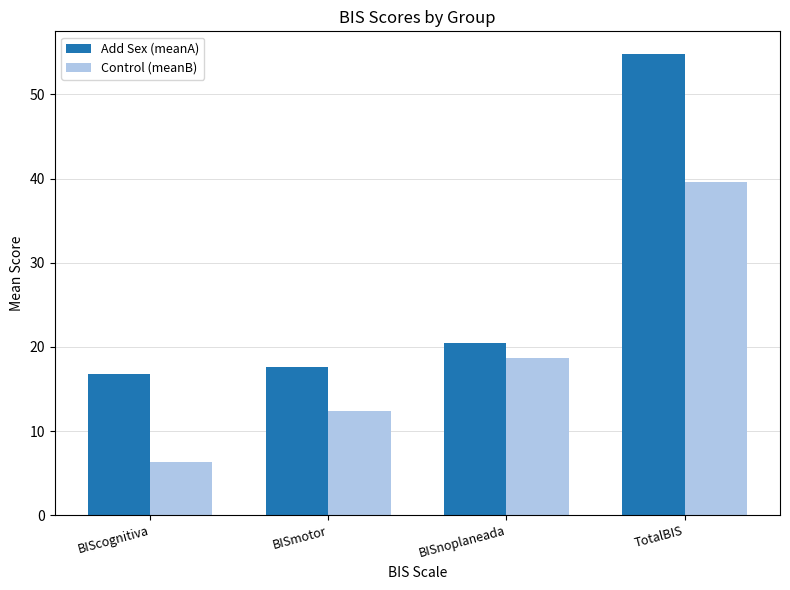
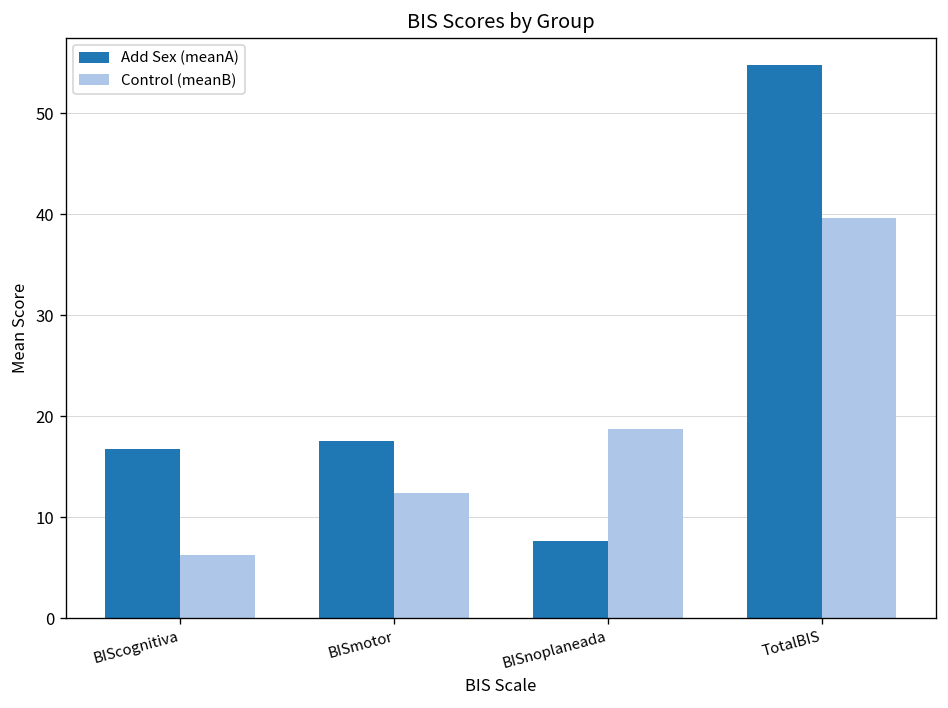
  {
    "Add Sex (meanA)": {
      "BIScognitiva": 17,
      "BISmotor": 18,
-     "BISnoplaneada": 20,
+     "BISnoplaneada": 8,
      "TotalBIS": 55
    },
    "Control (meanB)": {
      "BIScognitiva": 6,
      "BISmotor": 12,
      "BISnoplaneada": 19,
      "TotalBIS": 40
    }
  }
